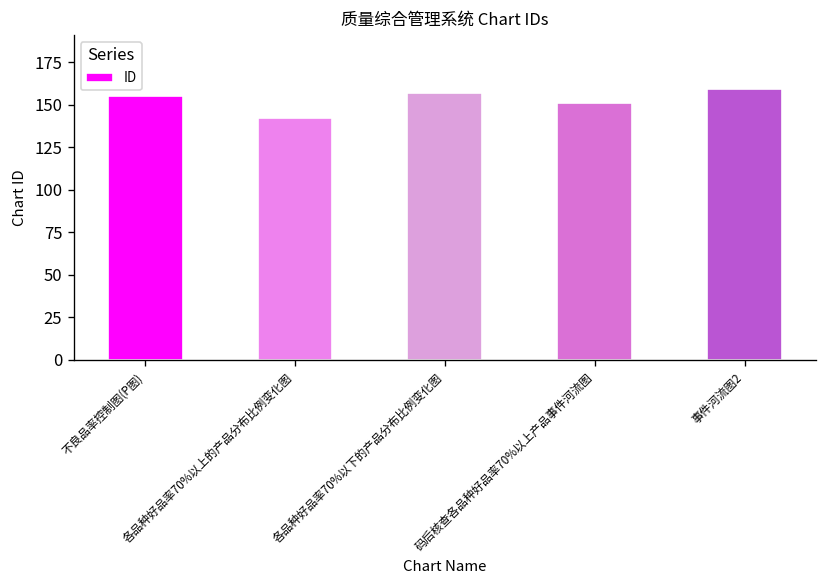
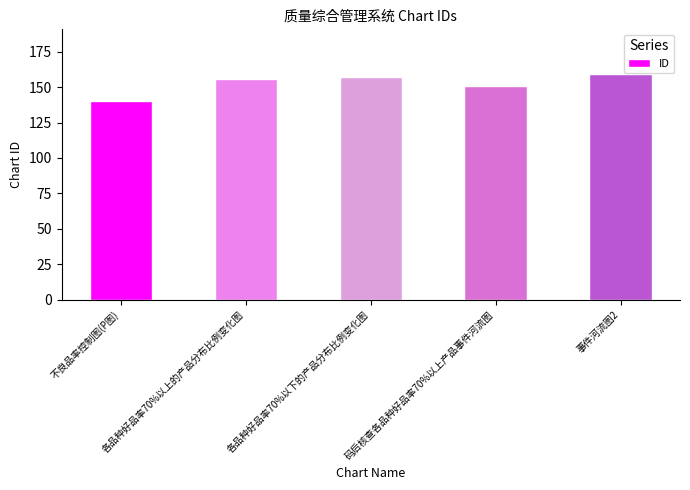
  {
-   "不良品率控制图(P图)": 155,
-   "各品种好品率70%以上的产品分布比例变化图": 142,
+   "不良品率控制图(P图)": 140,
+   "各品种好品率70%以上的产品分布比例变化图": 156,
    "各品种好品率70%以下的产品分布比例变化图": 157,
    "码后核查各品种好品率70%以上产品事件河流图": 151,
    "事件河流图2": 159
  }
